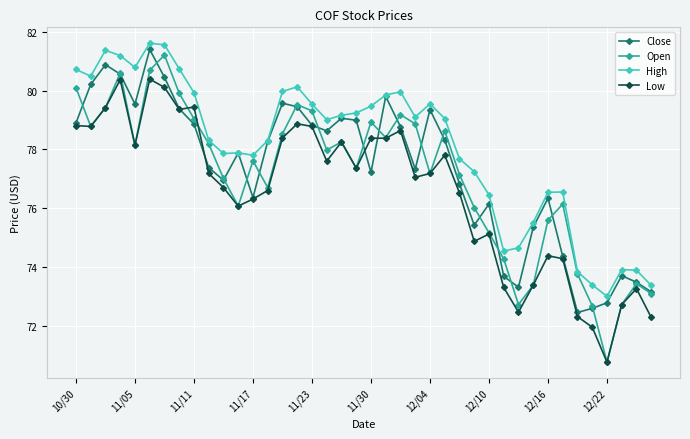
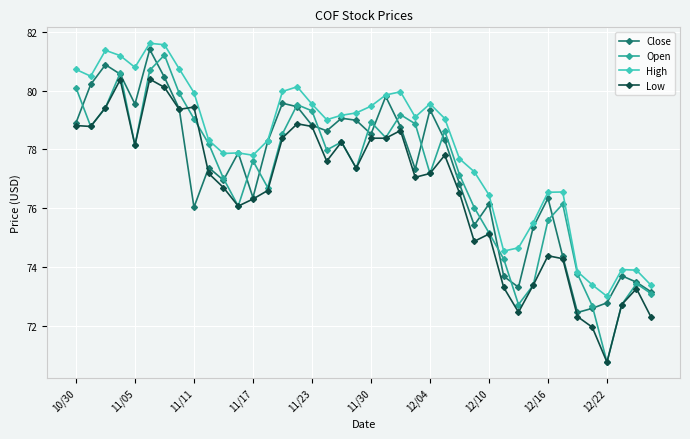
  {
    "Close": {
      "10/30": 78.9,
      "11/05": 79.5,
-     "11/11": 78.9,
-     "11/30": 77.2,
+     "11/11": 76.0,
+     "11/30": 78.5,
      "12/04": 79.4,
      "12/10": 76.1,
      "12/16": 76.3,
      "12/22": 72.8
    },
    "Low": {
      "10/30": 78.8,
      "11/11": 79.4,
      "11/30": 78.4,
      "12/16": 74.4
    }
  }
